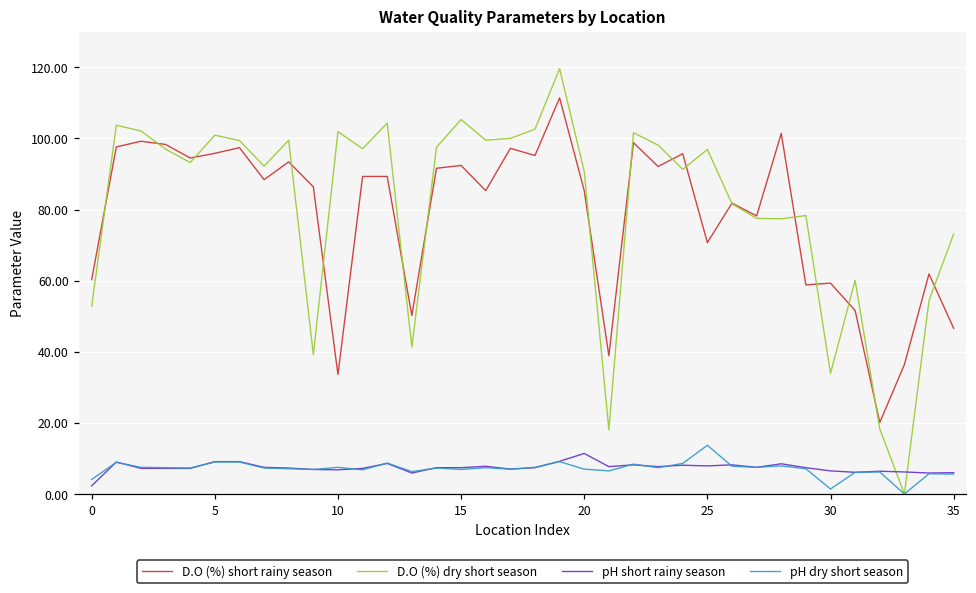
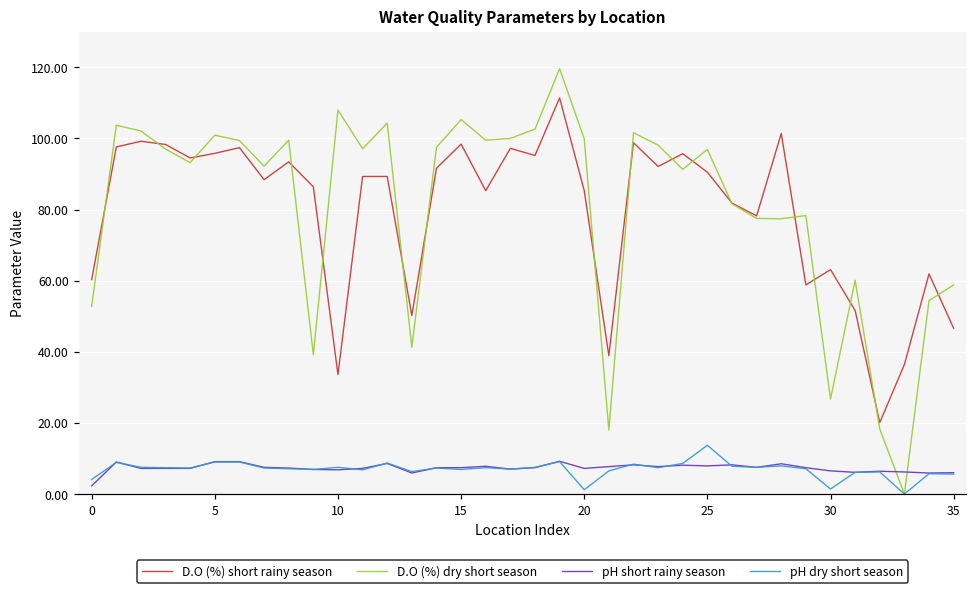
  {
    "D.O (%) short rainy season": {
      "0": 60,
      "5": 96,
      "10": 34,
-     "15": 92,
+     "15": 98,
      "20": 85,
-     "25": 71,
-     "30": 59,
+     "25": 91,
+     "30": 63,
      "35": 47
    },
    "D.O (%) dry short season": {
      "0": 53,
      "5": 101,
-     "10": 102,
+     "10": 108,
      "15": 105,
-     "20": 91,
+     "20": 100,
      "25": 97,
-     "30": 34,
-     "35": 73
+     "30": 27,
+     "35": 59
    },
    "pH short rainy season": {
      "0": 2,
-     "20": 11,
+     "20": 7,
      "25": 8,
      "30": 7
    },
    "pH dry short season": {
      "0": 4,
-     "20": 7,
+     "20": 1,
      "25": 14,
      "30": 1
    }
  }
